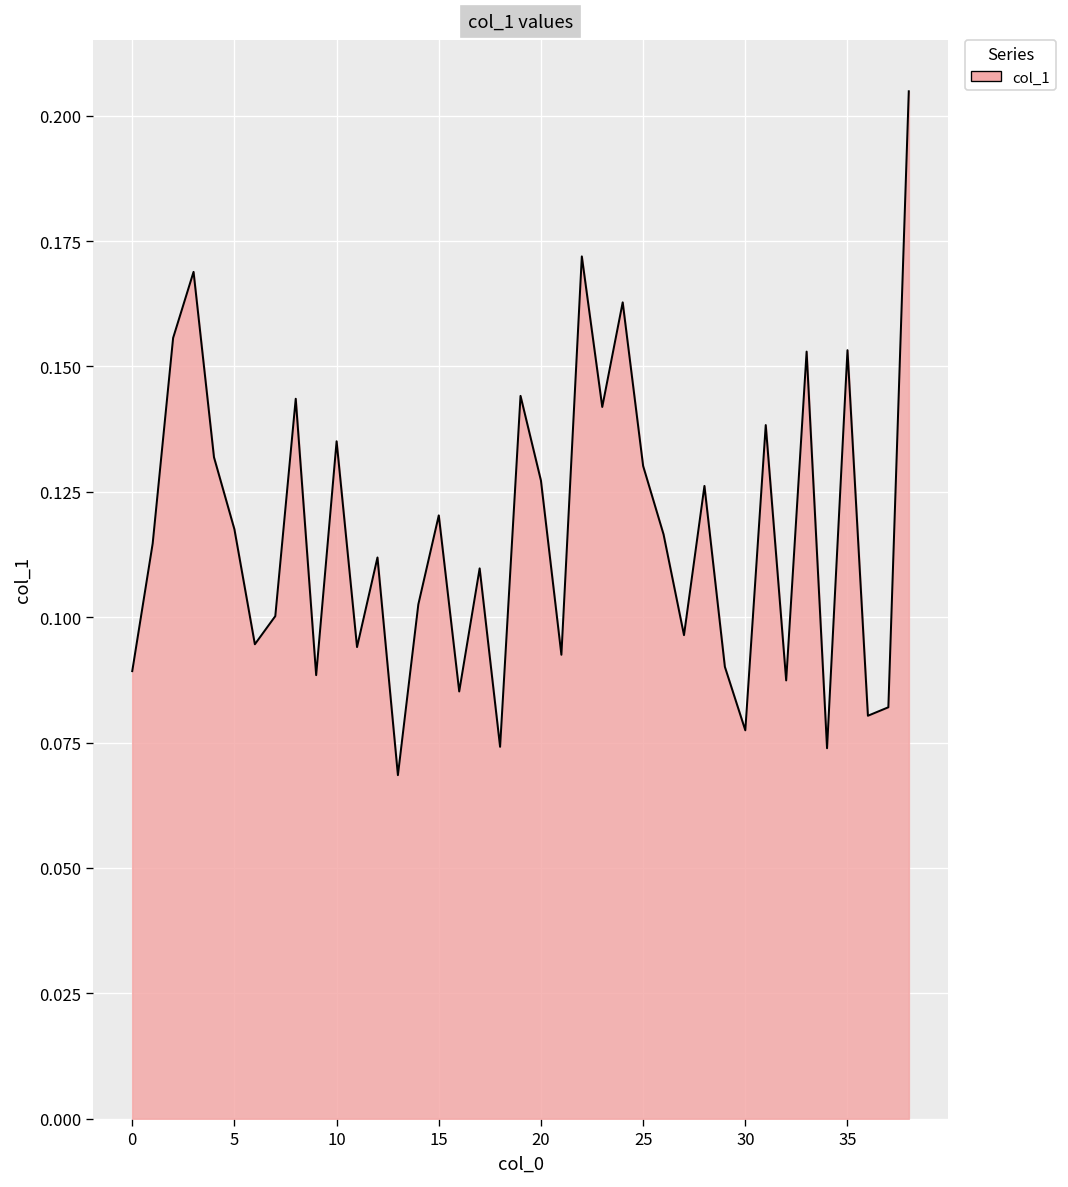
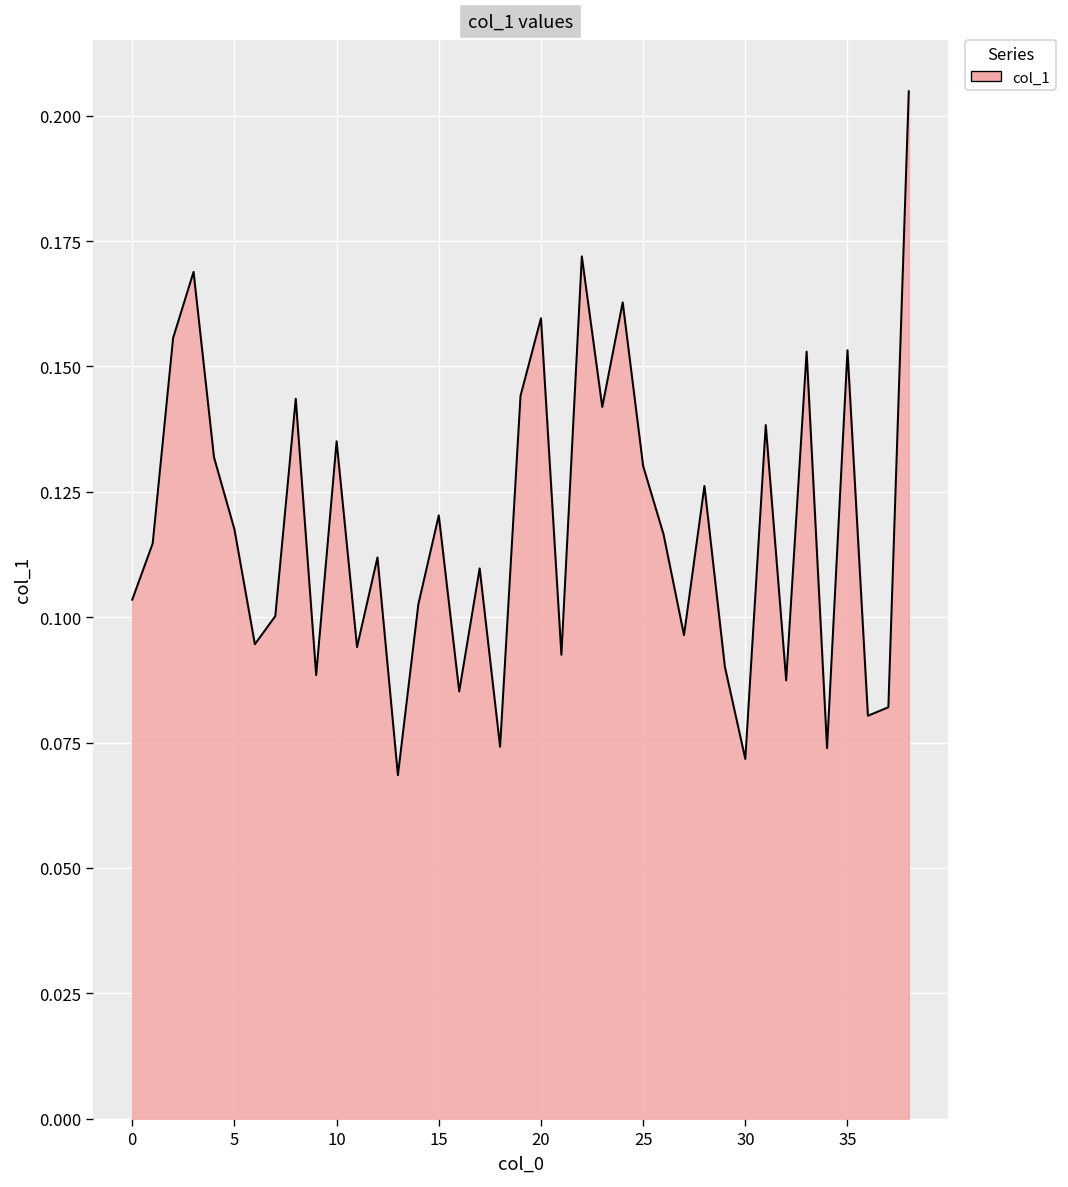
  {
-   "0": 0.089,
+   "0": 0.103,
    "5": 0.118,
    "10": 0.135,
    "15": 0.120,
-   "20": 0.127,
+   "20": 0.160,
    "25": 0.130,
-   "30": 0.077,
+   "30": 0.072,
    "35": 0.153
  }
